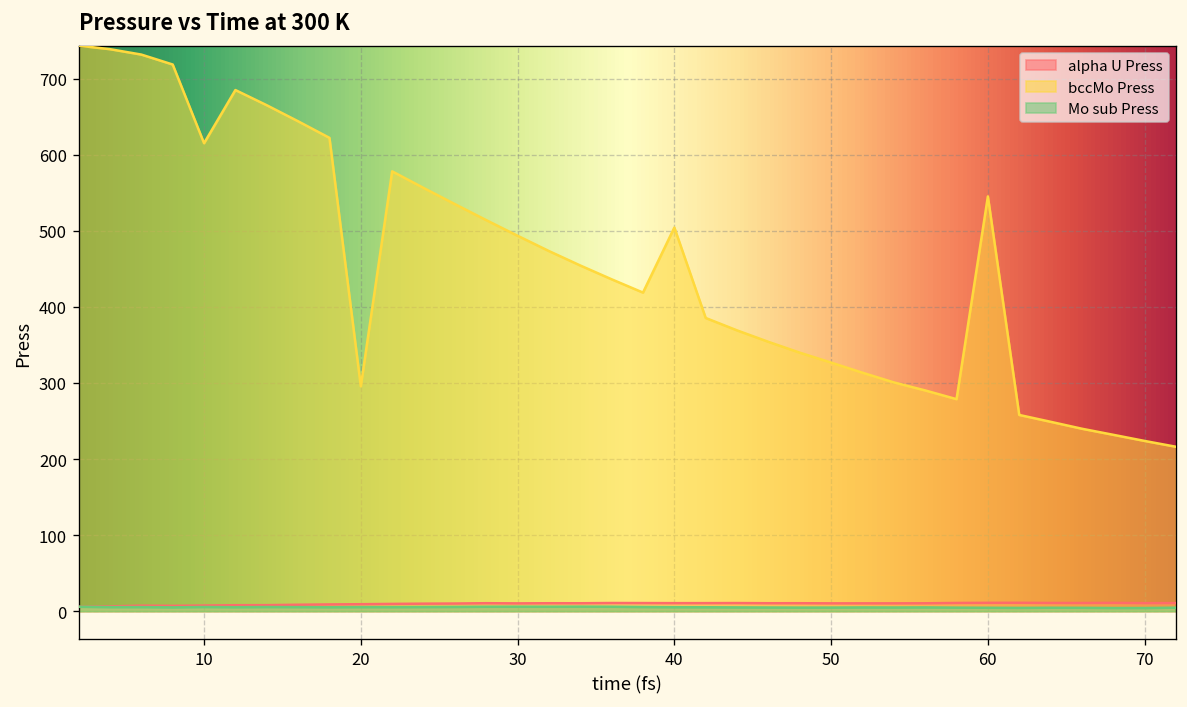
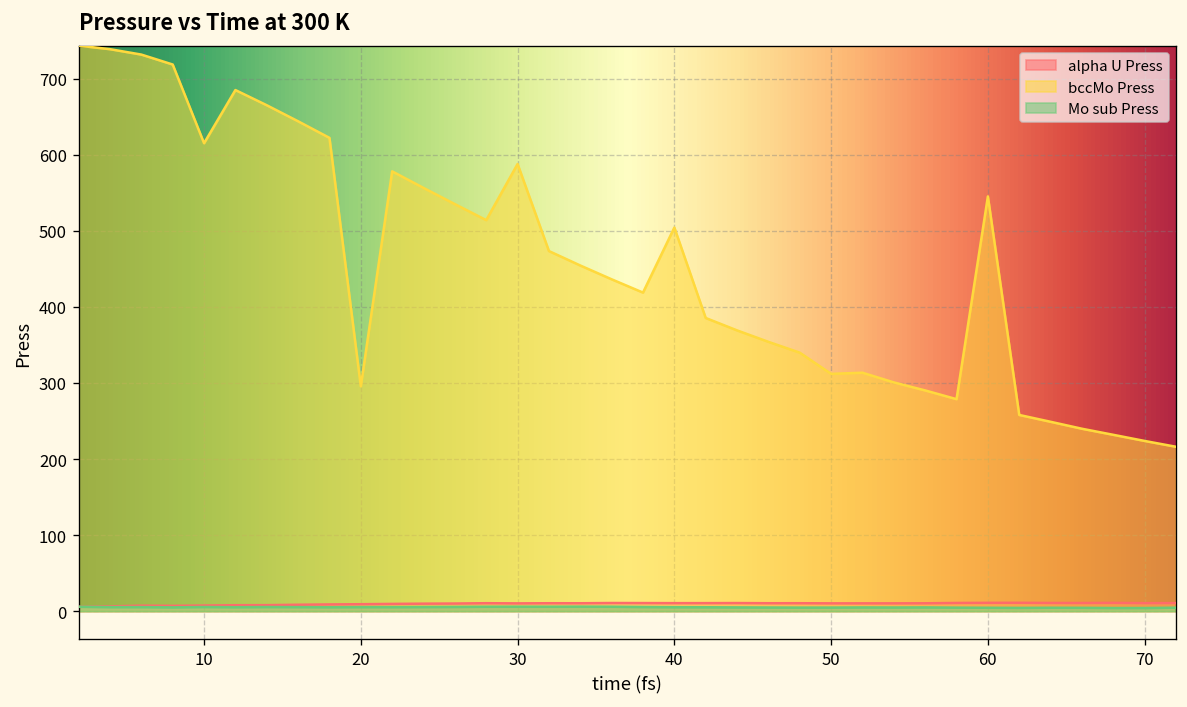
  {
    "alpha U Press": {
      "30": 10,
      "40": 10,
      "50": 10,
      "60": 10,
      "70": 10
    },
    "bccMo Press": {
      "10": 620,
      "20": 300,
-     "30": 490,
+     "30": 590,
      "40": 500,
-     "50": 330,
+     "50": 310,
      "60": 550,
      "70": 220
    },
    "Mo sub Press": {
      "30": 10,
      "40": 10,
      "50": 0,
      "60": 0,
      "70": 0
    }
  }
